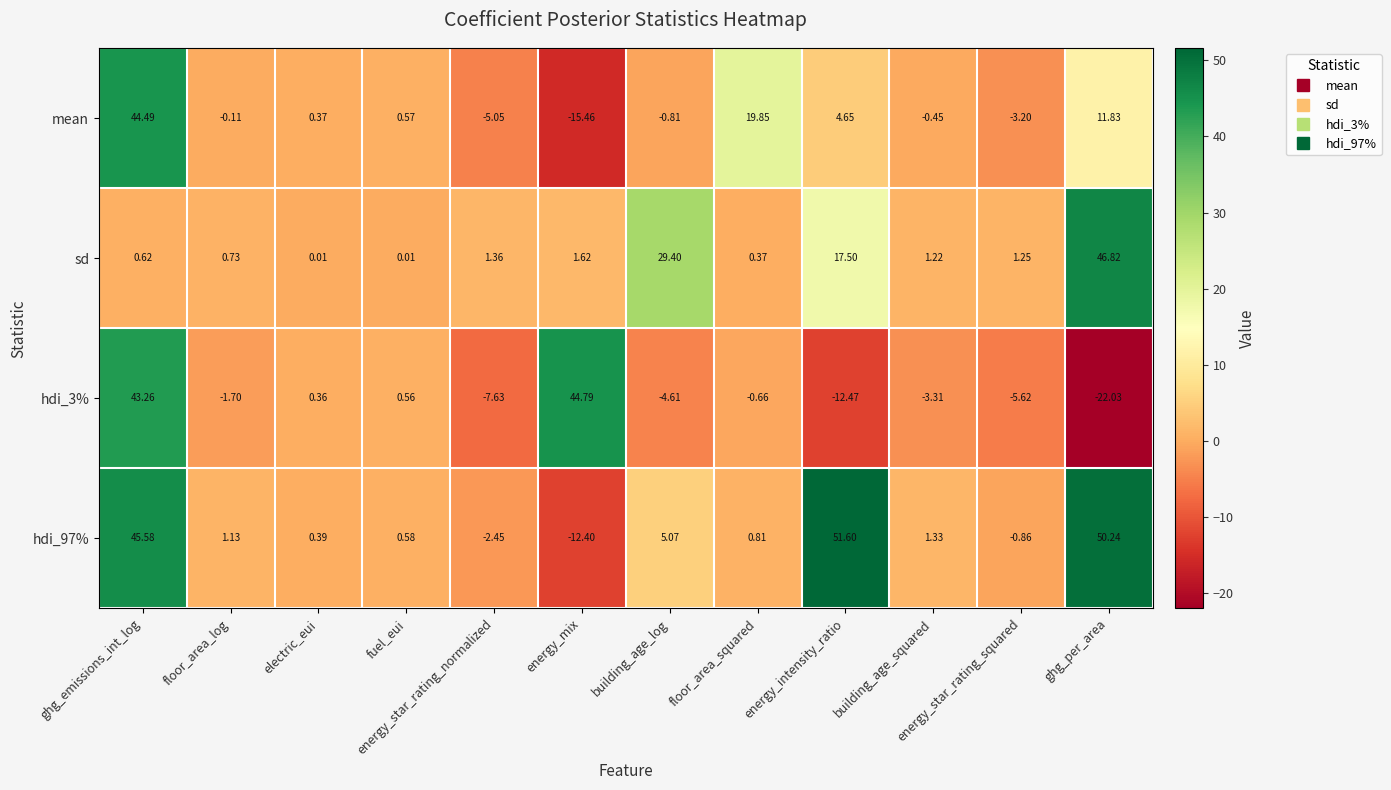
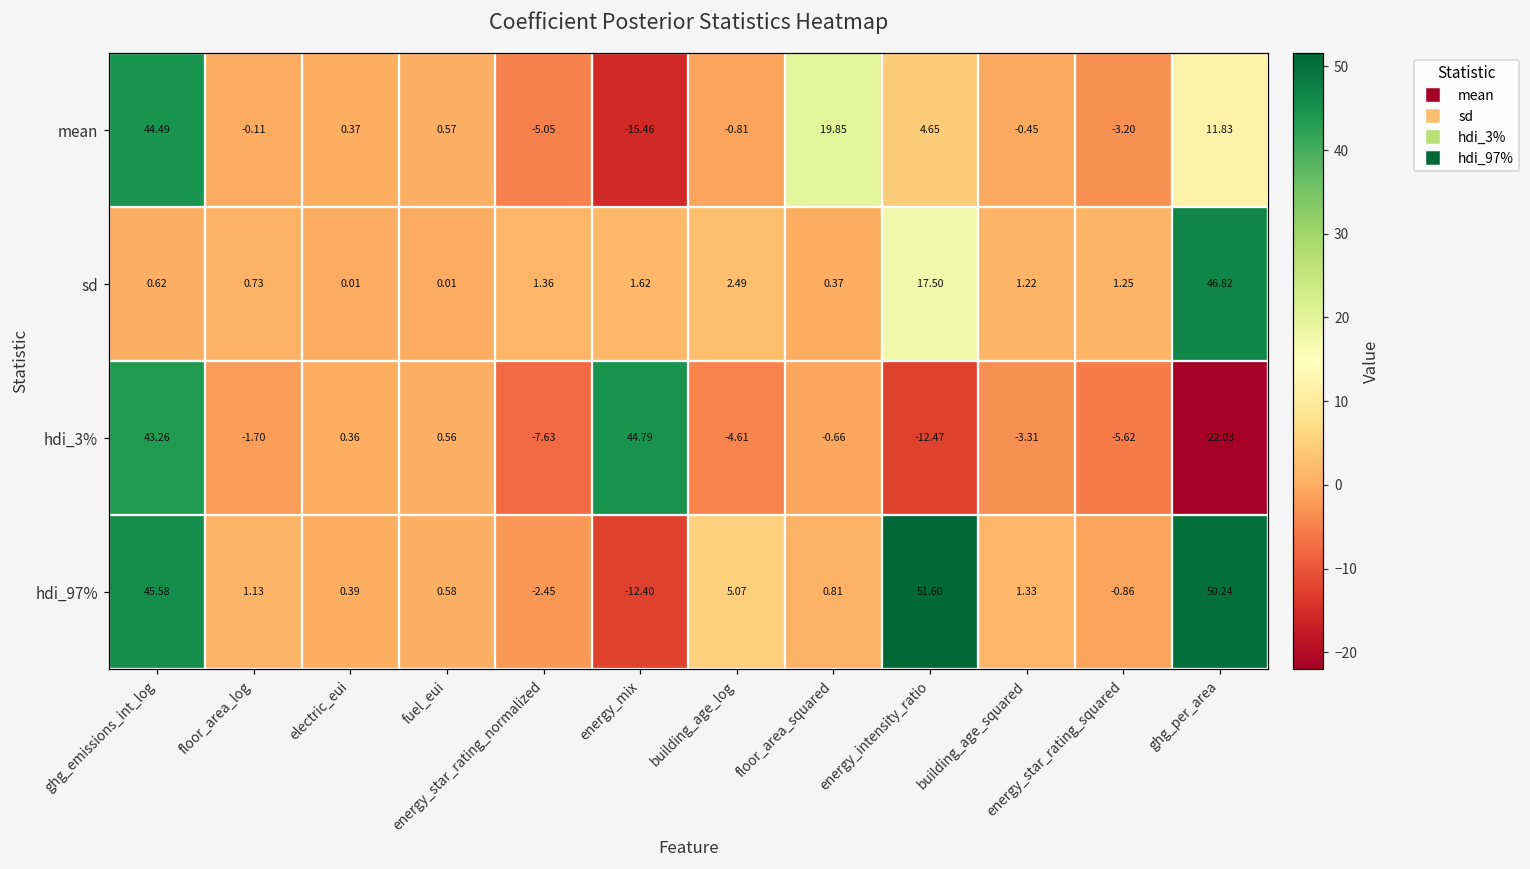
  {
    "mean": {
      "ghg_emissions_int_log": 44.49,
      "floor_area_log": -0.11,
      "electric_eui": 0.37,
      "fuel_eui": 0.57,
      "energy_star_rating_normalized": -5.05,
      "energy_mix": -15.46,
      "building_age_log": -0.81,
      "floor_area_squared": 19.85,
      "energy_intensity_ratio": 4.65,
      "building_age_squared": -0.45,
      "energy_star_rating_squared": -3.20,
      "ghg_per_area": 11.83
    },
    "sd": {
      "ghg_emissions_int_log": 0.62,
      "floor_area_log": 0.73,
      "electric_eui": 0.01,
      "fuel_eui": 0.01,
      "energy_star_rating_normalized": 1.36,
      "energy_mix": 1.62,
-     "building_age_log": 29.40,
+     "building_age_log": 2.49,
      "floor_area_squared": 0.37,
      "energy_intensity_ratio": 17.50,
      "building_age_squared": 1.22,
      "energy_star_rating_squared": 1.25,
      "ghg_per_area": 46.82
    },
    "hdi_3%": {
      "ghg_emissions_int_log": 43.26,
      "floor_area_log": -1.70,
      "electric_eui": 0.36,
      "fuel_eui": 0.56,
      "energy_star_rating_normalized": -7.63,
      "energy_mix": 44.79,
      "building_age_log": -4.61,
      "floor_area_squared": -0.66,
      "energy_intensity_ratio": -12.47,
      "building_age_squared": -3.31,
      "energy_star_rating_squared": -5.62,
      "ghg_per_area": -22.03
    },
    "hdi_97%": {
      "ghg_emissions_int_log": 45.58,
      "floor_area_log": 1.13,
      "electric_eui": 0.39,
      "fuel_eui": 0.58,
      "energy_star_rating_normalized": -2.45,
      "energy_mix": -12.40,
      "building_age_log": 5.07,
      "floor_area_squared": 0.81,
      "energy_intensity_ratio": 51.60,
      "building_age_squared": 1.33,
      "energy_star_rating_squared": -0.86,
      "ghg_per_area": 50.24
    }
  }
